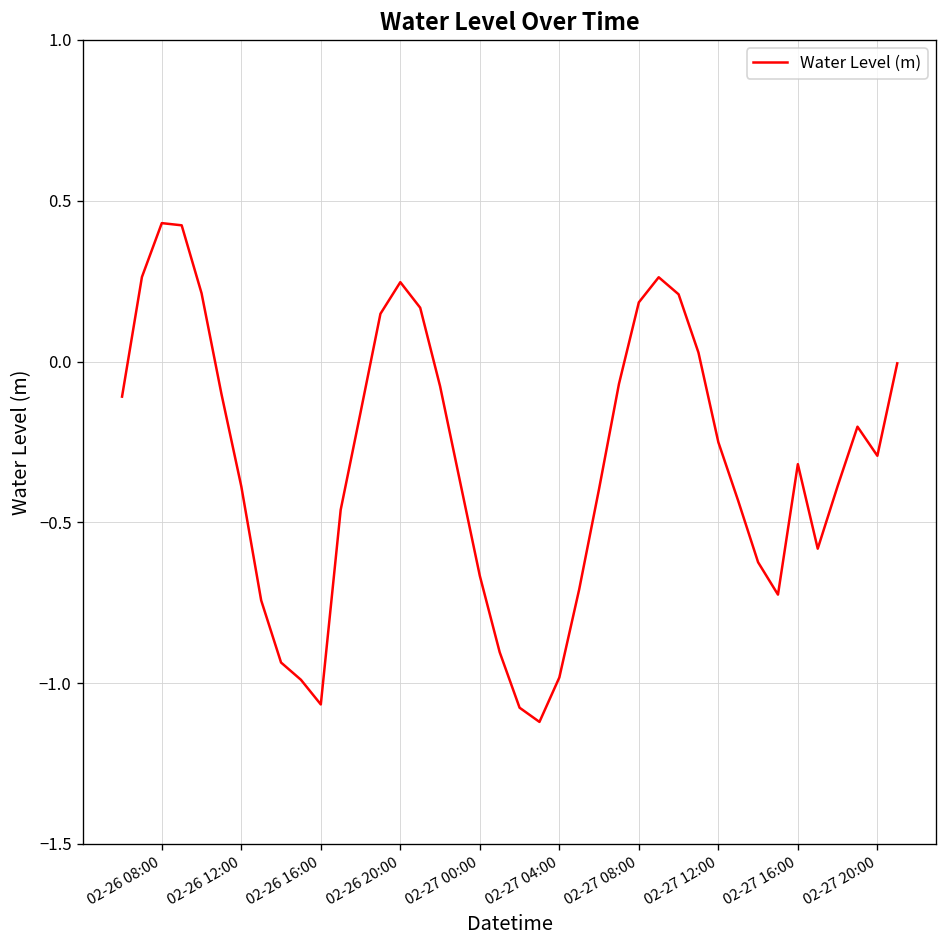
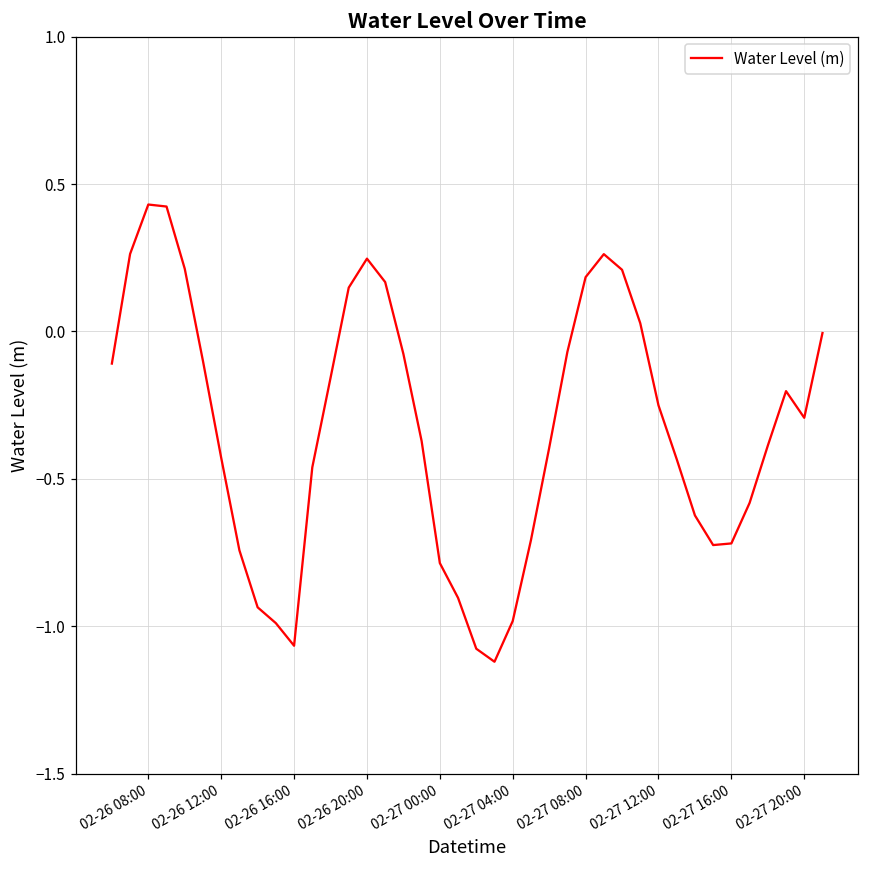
  {
    "02-26 08:00": 0.43,
-   "02-26 12:00": -0.39,
+   "02-26 12:00": -0.43,
    "02-26 16:00": -1.07,
    "02-26 20:00": 0.25,
-   "02-27 00:00": -0.67,
+   "02-27 00:00": -0.79,
    "02-27 04:00": -0.98,
    "02-27 08:00": 0.18,
    "02-27 12:00": -0.25,
-   "02-27 16:00": -0.32,
+   "02-27 16:00": -0.72,
    "02-27 20:00": -0.29
  }
